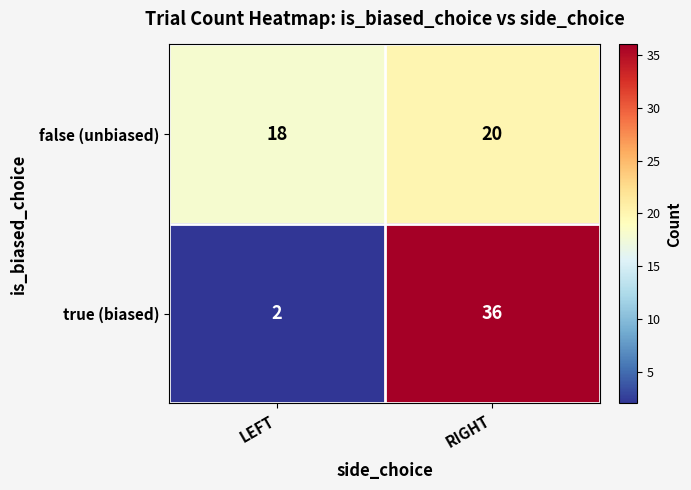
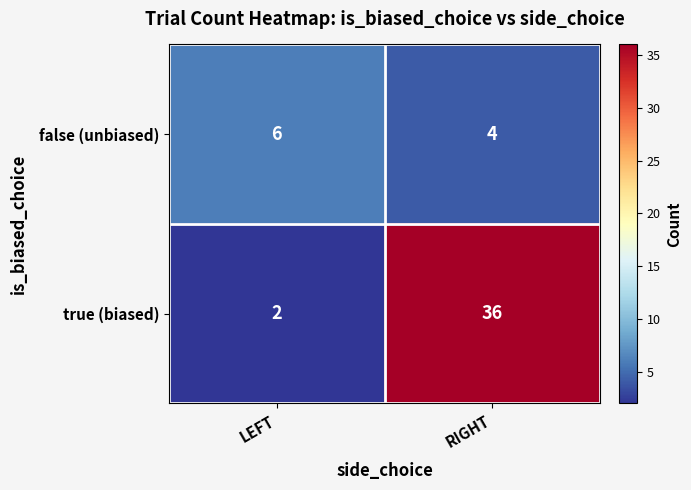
  {
    "false (unbiased)": {
-     "LEFT": 18,
-     "RIGHT": 20
+     "LEFT": 6,
+     "RIGHT": 4
    },
    "true (biased)": {
      "LEFT": 2,
      "RIGHT": 36
    }
  }
